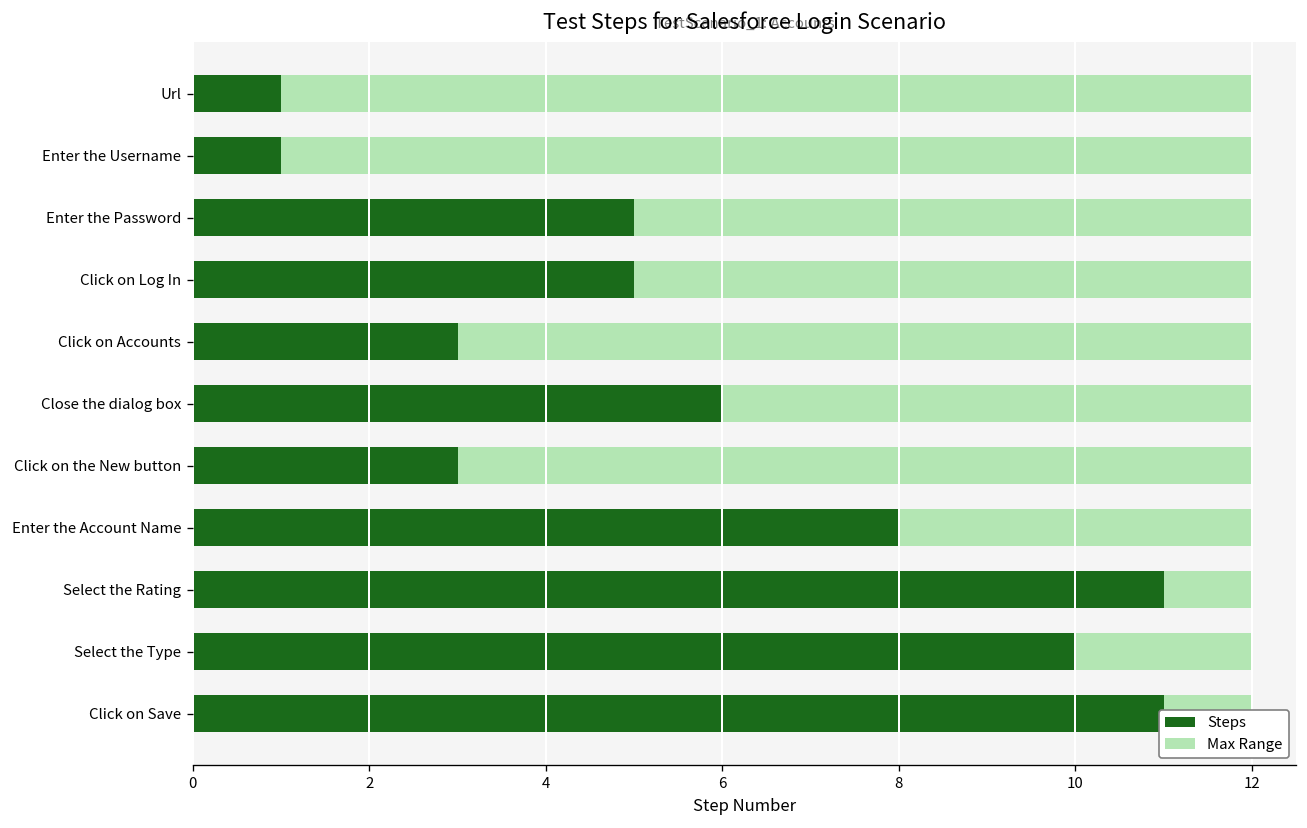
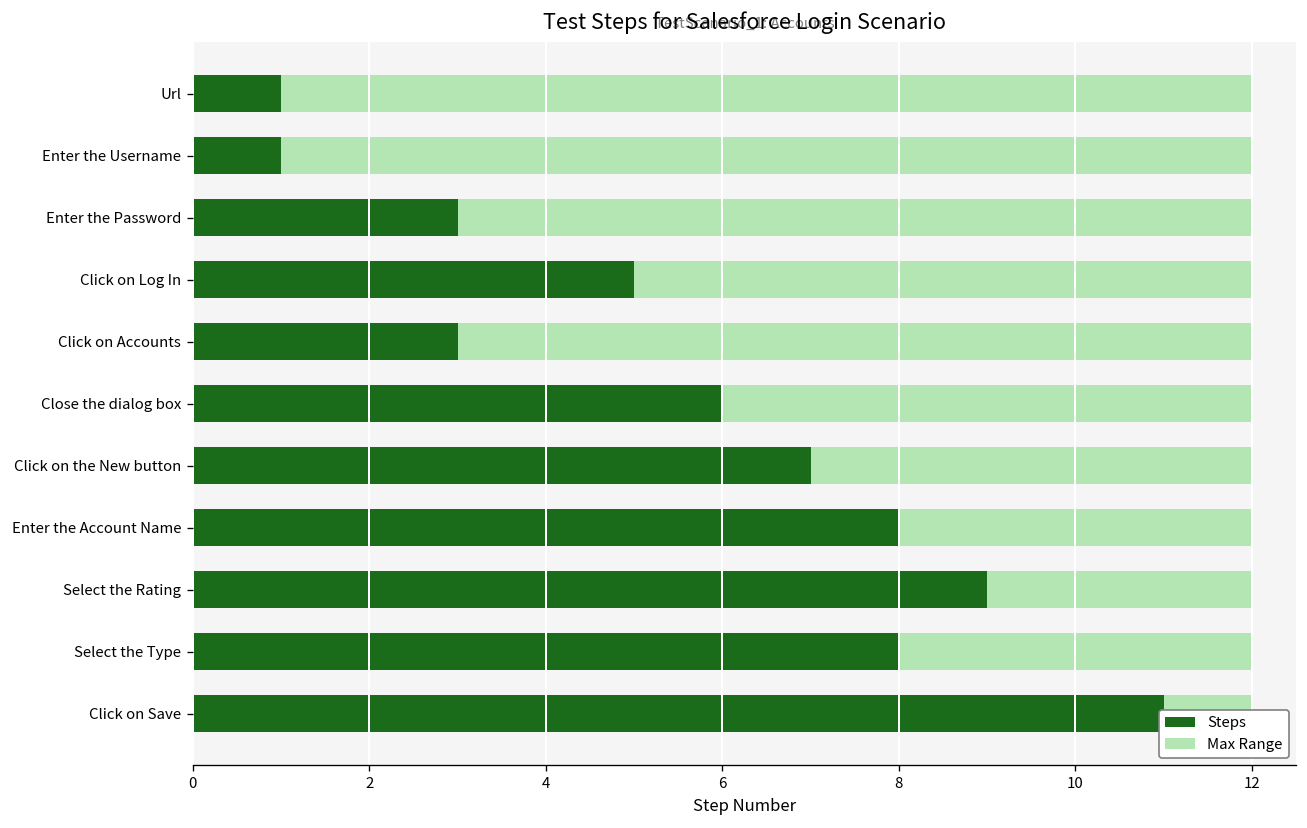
  {
    "Steps": {
-     "Enter the Password": 5,
-     "Click on the New button": 3,
-     "Select the Rating": 11,
-     "Select the Type": 10
+     "Enter the Password": 3,
+     "Click on the New button": 7,
+     "Select the Rating": 9,
+     "Select the Type": 8
    }
  }
